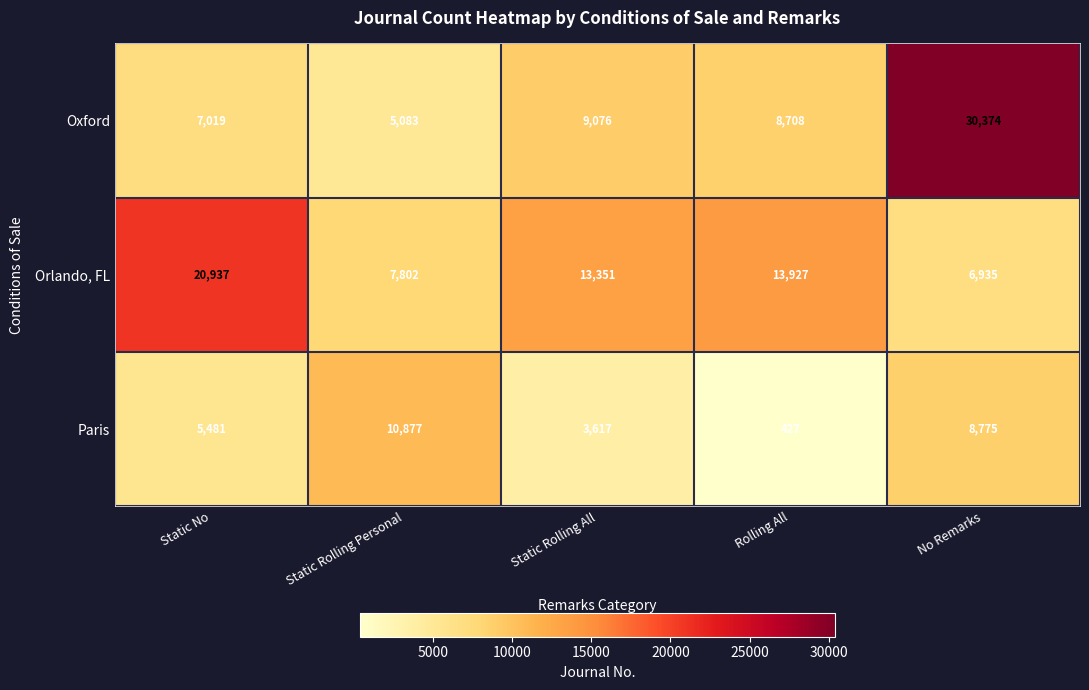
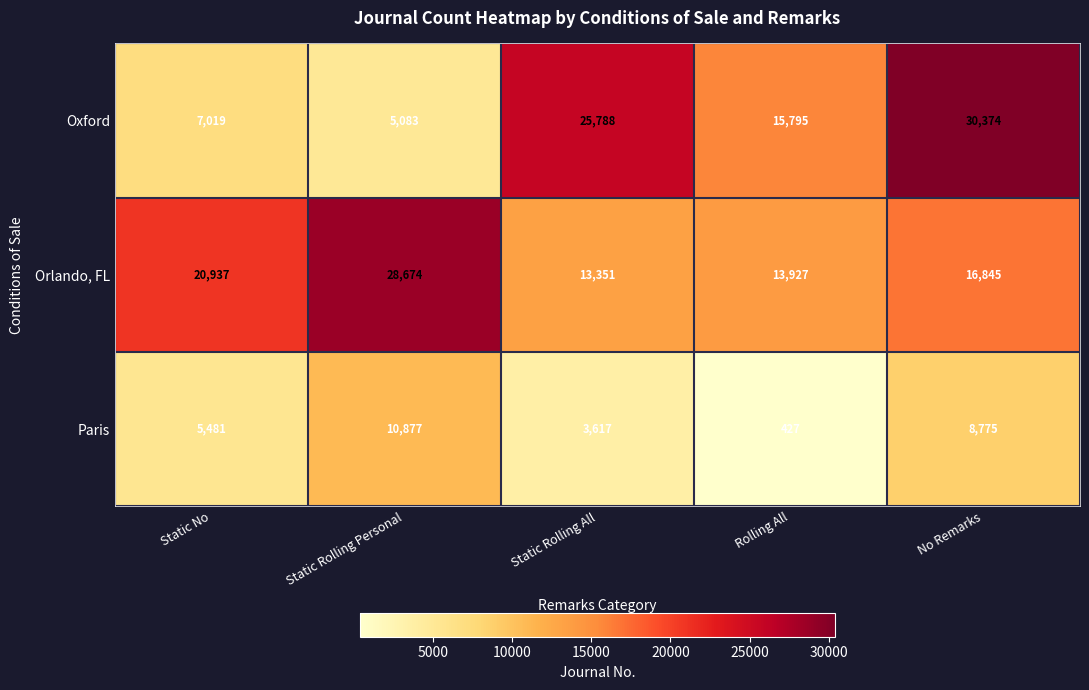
  {
    "Oxford": {
      "Static No": "7,019",
      "Static Rolling Personal": "5,083",
-     "Static Rolling All": "9,076",
-     "Rolling All": "8,708",
+     "Static Rolling All": "25,788",
+     "Rolling All": "15,795",
      "No Remarks": "30,374"
    },
    "Orlando, FL": {
      "Static No": "20,937",
-     "Static Rolling Personal": "7,802",
+     "Static Rolling Personal": "28,674",
      "Static Rolling All": "13,351",
      "Rolling All": "13,927",
-     "No Remarks": "6,935"
+     "No Remarks": "16,845"
    },
    "Paris": {
      "Static No": "5,481",
      "Static Rolling Personal": "10,877",
      "Static Rolling All": "3,617",
      "Rolling All": "427",
      "No Remarks": "8,775"
    }
  }
